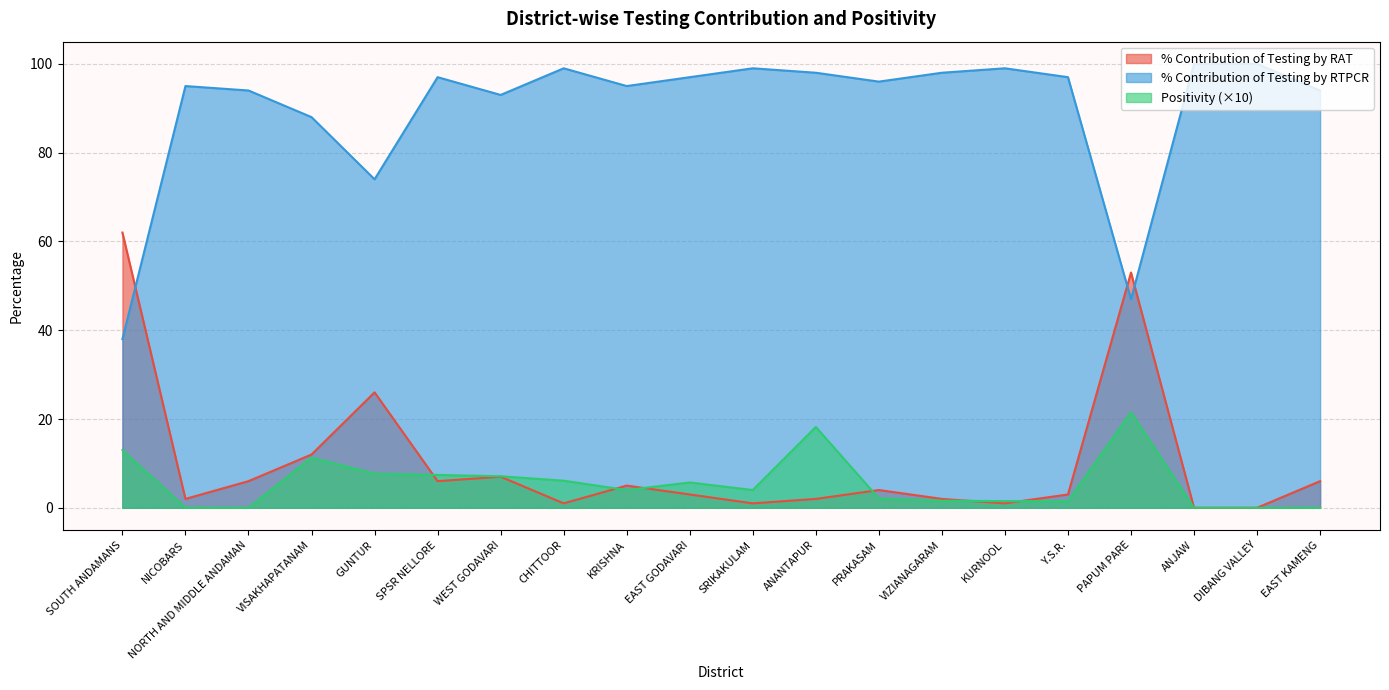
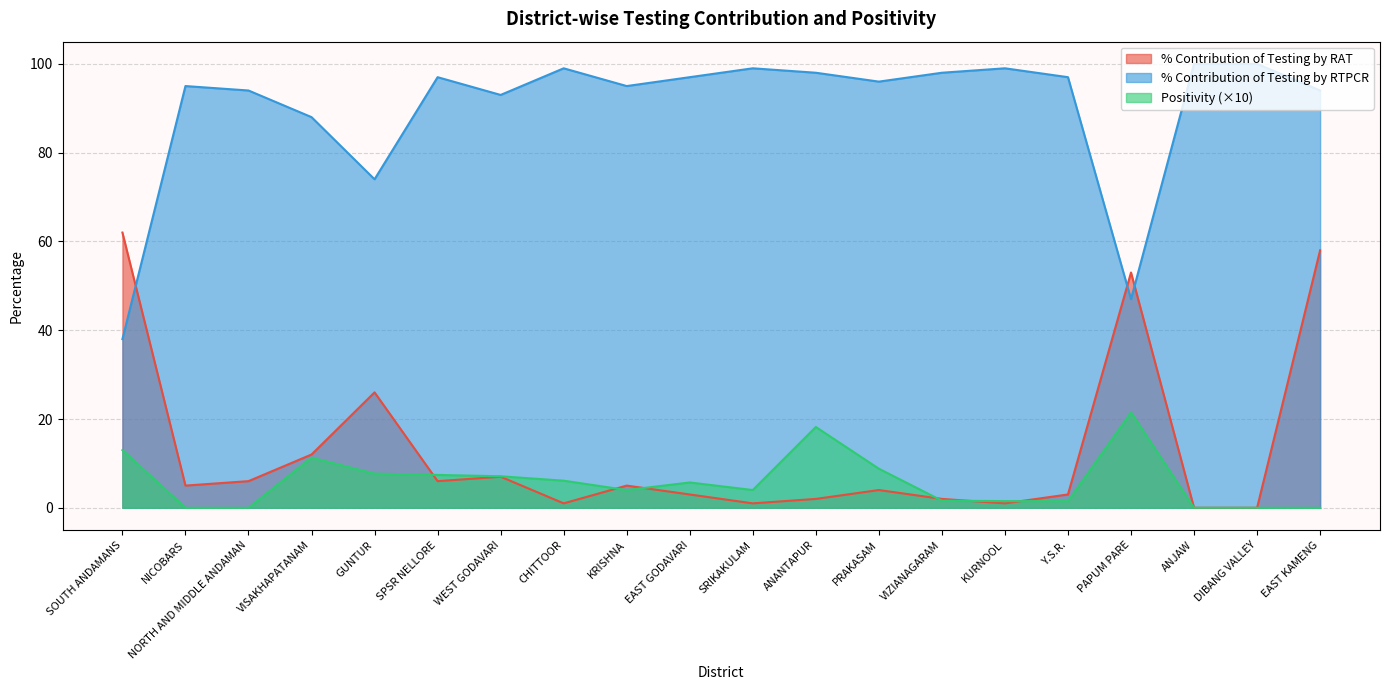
  {
    "% Contribution of Testing by RAT": {
      "SOUTH ANDAMANS": 62,
-     "NICOBARS": 2,
+     "NICOBARS": 5,
      "NORTH AND MIDDLE ANDAMAN": 6,
      "VISAKHAPATANAM": 12,
      "GUNTUR": 26,
      "SPSR NELLORE": 6,
      "CHITTOOR": 1,
      "KRISHNA": 5,
      "EAST GODAVARI": 3,
      "SRIKAKULAM": 1,
      "ANANTAPUR": 2,
      "PRAKASAM": 4,
      "Y.S.R.": 3,
      "PAPUM PARE": 53,
-     "EAST KAMENG": 6
+     "EAST KAMENG": 58
    },
    "% Contribution of Testing by RTPCR": {
      "SOUTH ANDAMANS": 38,
      "NICOBARS": 95,
      "NORTH AND MIDDLE ANDAMAN": 94,
      "VISAKHAPATANAM": 88,
      "GUNTUR": 74,
      "SPSR NELLORE": 97,
      "WEST GODAVARI": 93,
      "CHITTOOR": 99,
      "KRISHNA": 95,
      "EAST GODAVARI": 97,
      "SRIKAKULAM": 99,
      "ANANTAPUR": 98,
      "PRAKASAM": 96,
      "VIZIANAGARAM": 98,
      "KURNOOL": 99,
      "Y.S.R.": 97,
      "PAPUM PARE": 47
    },
    "Positivity (×10)": {
      "SOUTH ANDAMANS": 13,
      "NICOBARS": 0,
      "NORTH AND MIDDLE ANDAMAN": 0,
      "VISAKHAPATANAM": 11,
      "GUNTUR": 8,
      "SPSR NELLORE": 7,
      "CHITTOOR": 6,
      "KRISHNA": 4,
      "EAST GODAVARI": 6,
      "SRIKAKULAM": 4,
      "ANANTAPUR": 18,
-     "PRAKASAM": 2,
+     "PRAKASAM": 9,
      "Y.S.R.": 2,
      "PAPUM PARE": 22,
      "EAST KAMENG": 0
    }
  }
